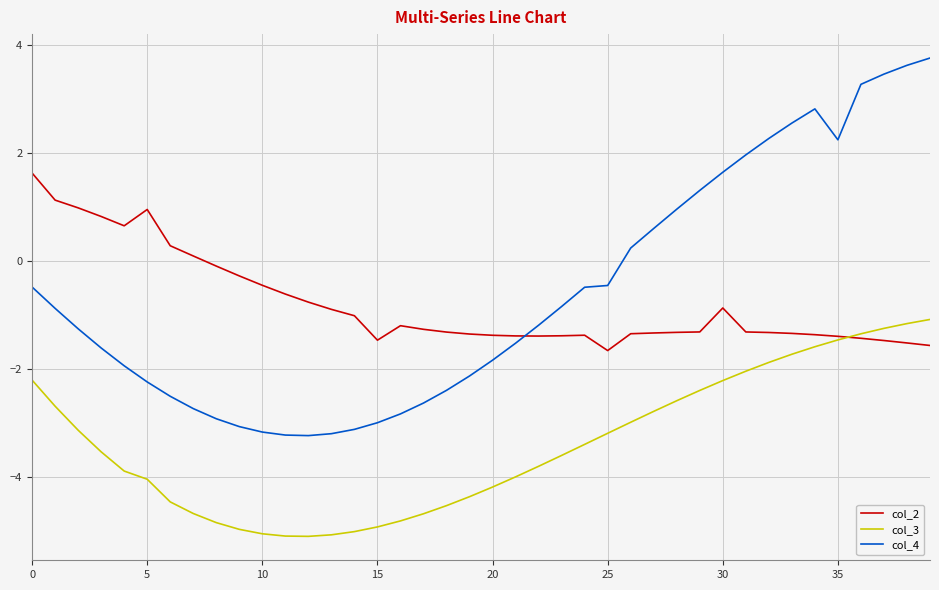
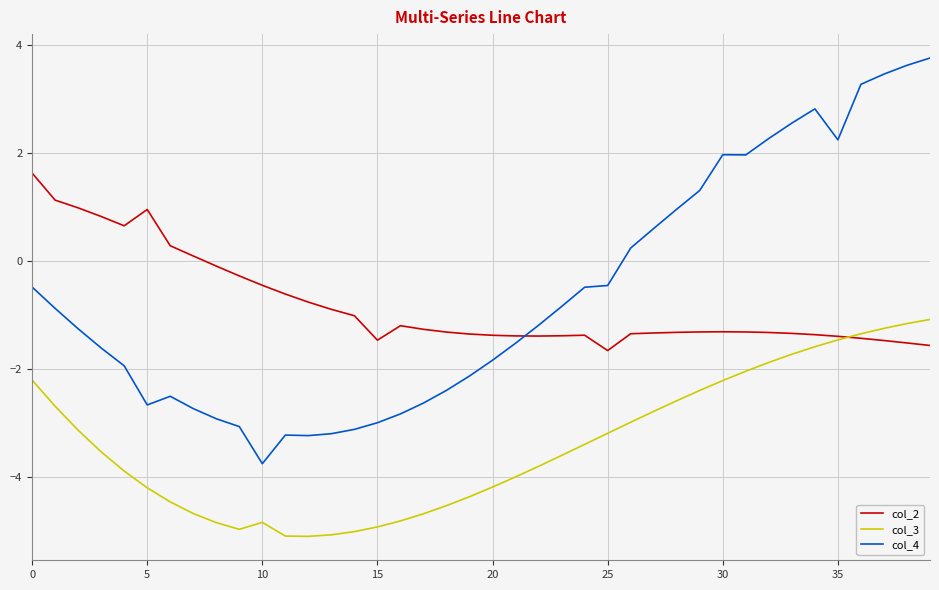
  {
    "col_2": {
      "0": 1.6,
      "5": 1.0,
      "10": -0.4,
      "15": -1.5,
      "20": -1.4,
      "25": -1.7,
-     "30": -0.9,
+     "30": -1.3,
      "35": -1.4
    },
    "col_3": {
      "0": -2.2,
-     "5": -4.0,
-     "10": -5.1,
+     "5": -4.2,
+     "10": -4.8,
      "15": -4.9,
      "20": -4.2,
      "25": -3.2,
      "30": -2.2,
      "35": -1.5
    },
    "col_4": {
      "0": -0.5,
-     "5": -2.2,
-     "10": -3.2,
+     "5": -2.7,
+     "10": -3.8,
      "15": -3.0,
      "20": -1.8,
      "25": -0.5,
-     "30": 1.6,
+     "30": 2.0,
      "35": 2.2
    }
  }
